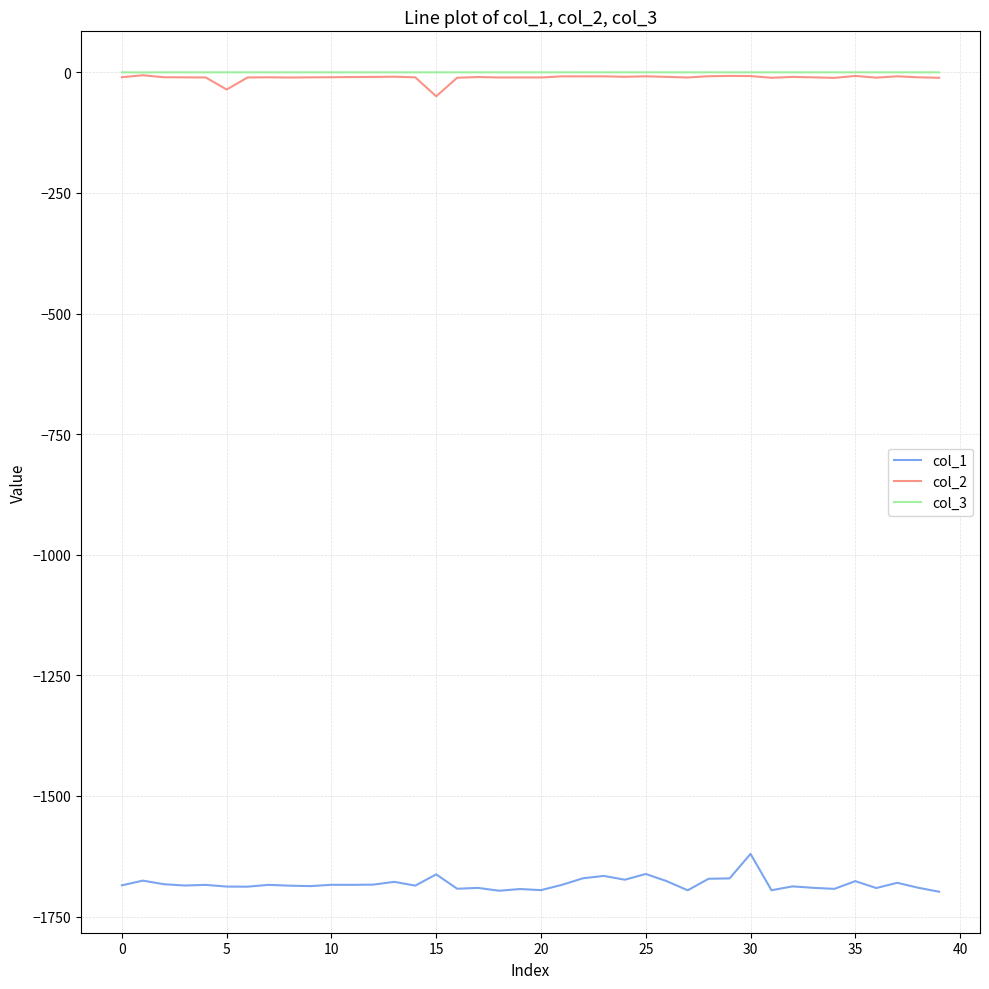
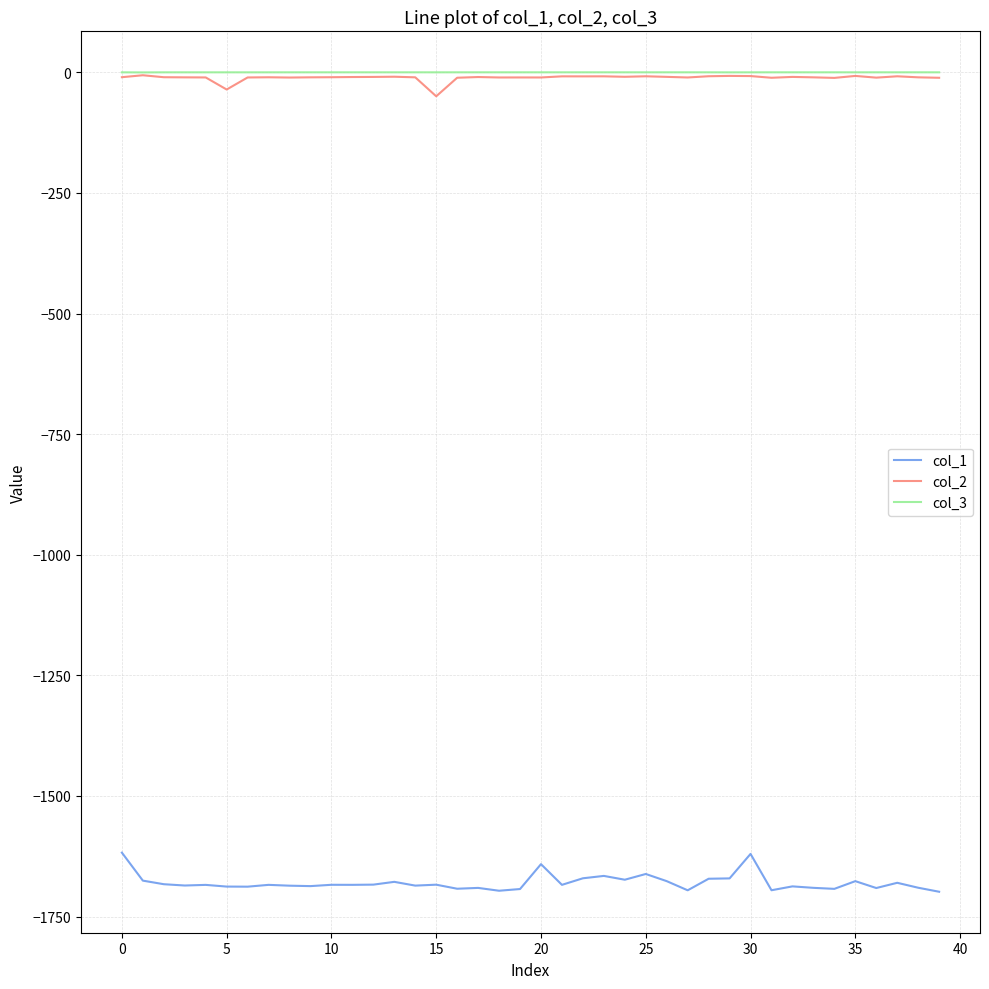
  {
    "col_1": {
-     "0": -1690,
+     "0": -1620,
      "5": -1690,
      "10": -1680,
-     "15": -1660,
-     "20": -1700,
+     "15": -1680,
+     "20": -1640,
      "25": -1660,
      "30": -1620,
      "35": -1680
    },
    "col_2": {
      "0": -10,
      "5": -40,
      "10": -10,
      "15": -50,
      "20": -10,
      "25": -10,
      "30": -10,
      "35": -10
    },
    "col_3": {
      "0": 0,
      "5": 0,
      "10": 0,
      "15": 0,
      "20": 0,
      "25": 0,
      "30": 0,
      "35": 0
    }
  }
